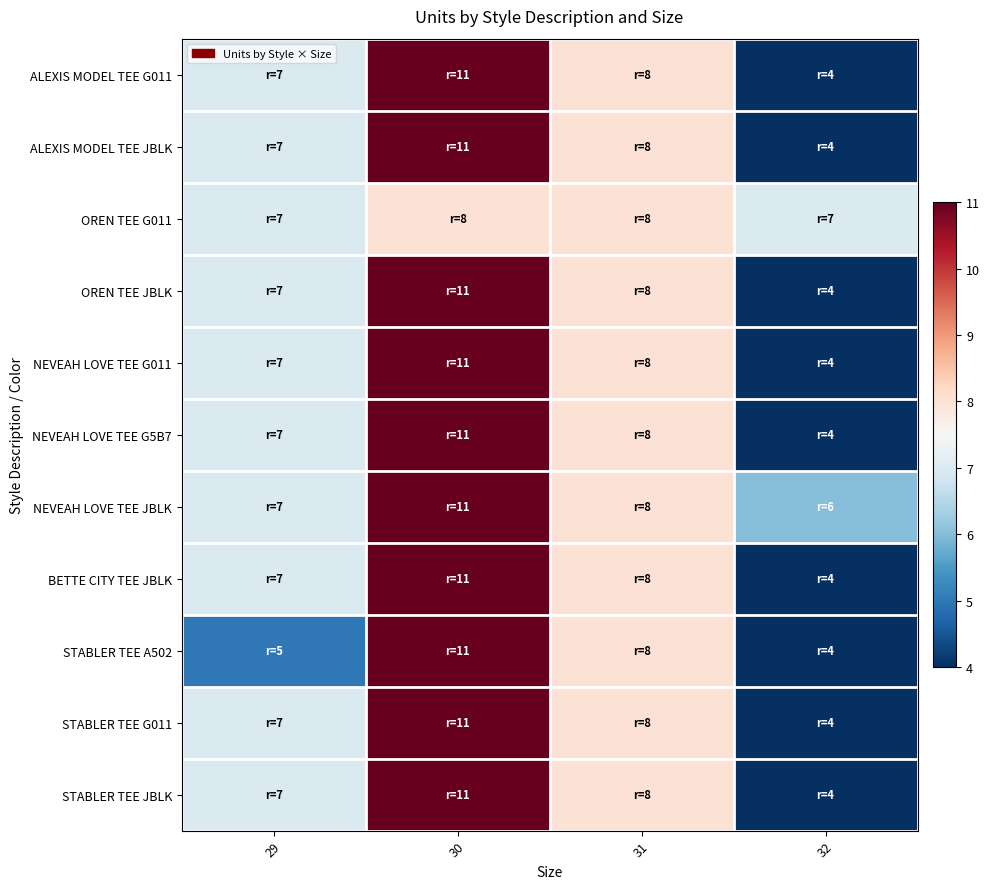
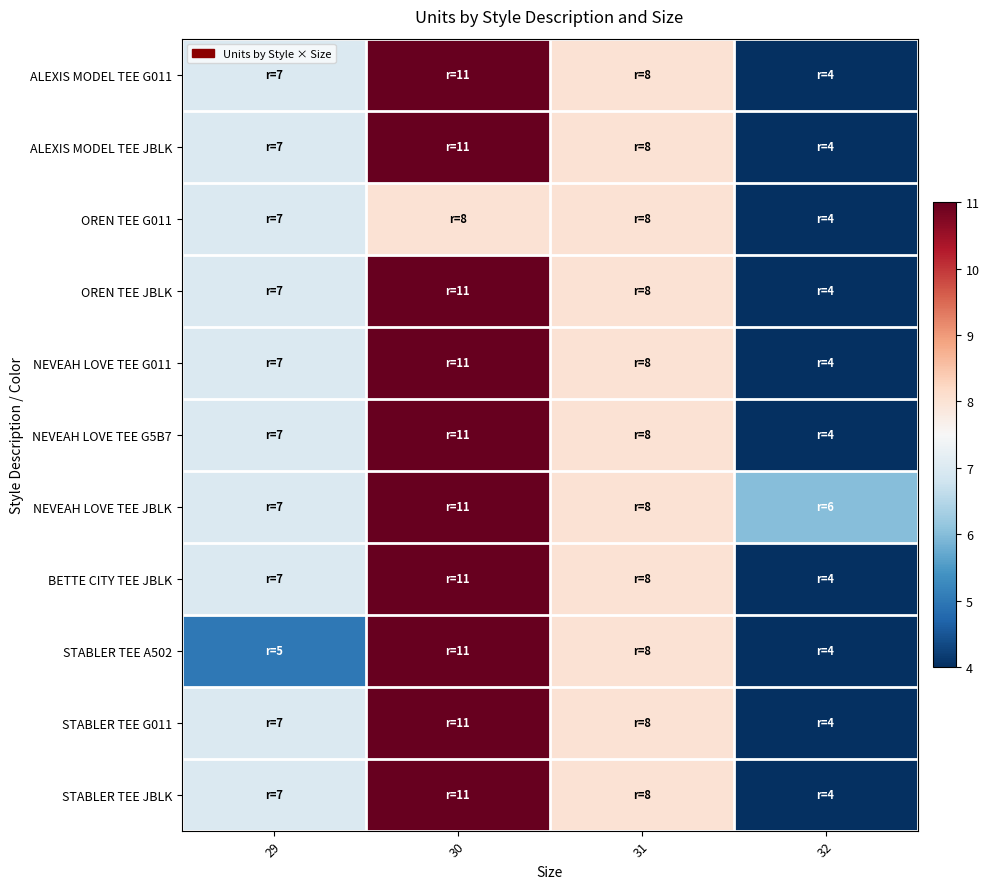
  {
    "ALEXIS MODEL TEE G011": {
      "29": 7,
      "30": 11,
      "31": 8,
      "32": 4
    },
    "ALEXIS MODEL TEE JBLK": {
      "29": 7,
      "30": 11,
      "31": 8,
      "32": 4
    },
    "OREN TEE G011": {
      "29": 7,
      "30": 8,
      "31": 8,
-     "32": 7
+     "32": 4
    },
    "OREN TEE JBLK": {
      "29": 7,
      "30": 11,
      "31": 8,
      "32": 4
    },
    "NEVEAH LOVE TEE G011": {
      "29": 7,
      "30": 11,
      "31": 8,
      "32": 4
    },
    "NEVEAH LOVE TEE G5B7": {
      "29": 7,
      "30": 11,
      "31": 8,
      "32": 4
    },
    "NEVEAH LOVE TEE JBLK": {
      "29": 7,
      "30": 11,
      "31": 8,
      "32": 6
    },
    "BETTE CITY TEE JBLK": {
      "29": 7,
      "30": 11,
      "31": 8,
      "32": 4
    },
    "STABLER TEE A502": {
      "29": 5,
      "30": 11,
      "31": 8,
      "32": 4
    },
    "STABLER TEE G011": {
      "29": 7,
      "30": 11,
      "31": 8,
      "32": 4
    },
    "STABLER TEE JBLK": {
      "29": 7,
      "30": 11,
      "31": 8,
      "32": 4
    }
  }
